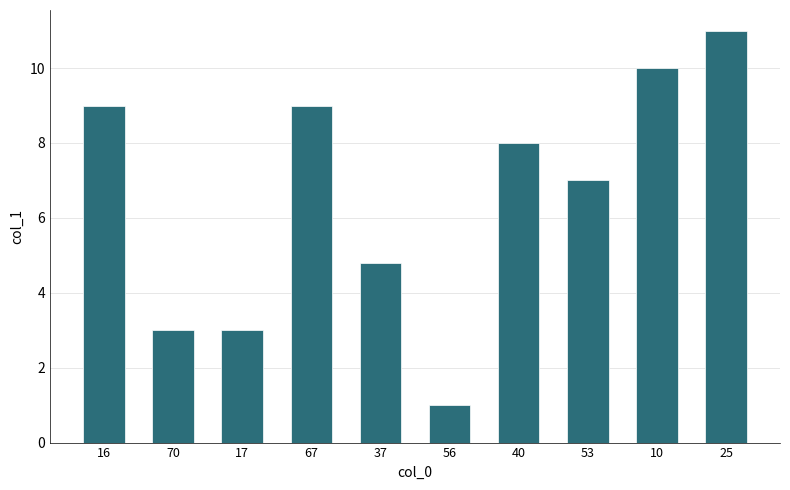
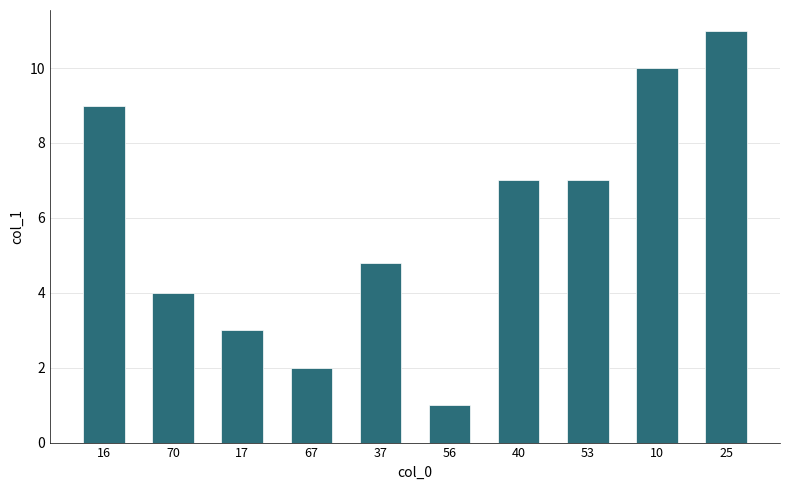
  {
    "16": 9,
-   "70": 3,
+   "70": 4,
    "17": 3,
-   "67": 9,
+   "67": 2,
    "37": 4.8,
    "56": 1,
-   "40": 8,
+   "40": 7,
    "53": 7,
    "10": 10,
    "25": 11
  }
